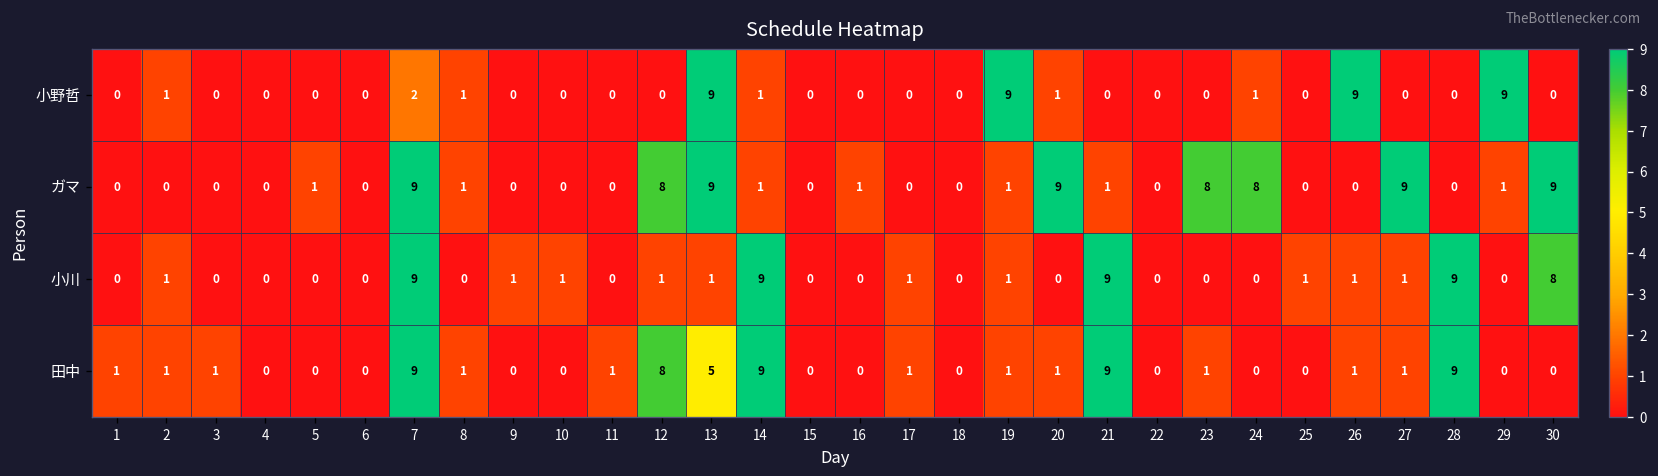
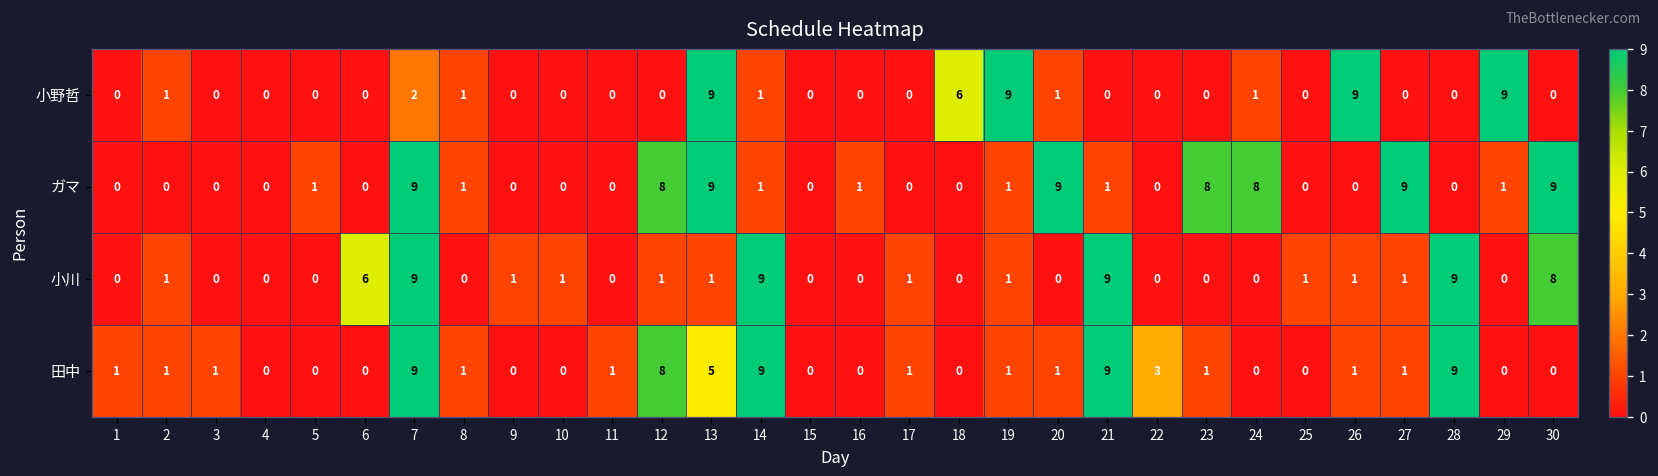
  {
    "小野哲": {
      "1": 0,
      "2": 1,
      "3": 0,
      "4": 0,
      "5": 0,
      "6": 0,
      "7": 2,
      "8": 1,
      "9": 0,
      "10": 0,
      "11": 0,
      "12": 0,
      "13": 9,
      "14": 1,
      "15": 0,
      "16": 0,
      "17": 0,
-     "18": 0,
+     "18": 6,
      "19": 9,
      "20": 1,
      "21": 0,
      "22": 0,
      "23": 0,
      "24": 1,
      "25": 0,
      "26": 9,
      "27": 0,
      "28": 0,
      "29": 9,
      "30": 0
    },
    "ガマ": {
      "1": 0,
      "2": 0,
      "3": 0,
      "4": 0,
      "5": 1,
      "6": 0,
      "7": 9,
      "8": 1,
      "9": 0,
      "10": 0,
      "11": 0,
      "12": 8,
      "13": 9,
      "14": 1,
      "15": 0,
      "16": 1,
      "17": 0,
      "18": 0,
      "19": 1,
      "20": 9,
      "21": 1,
      "22": 0,
      "23": 8,
      "24": 8,
      "25": 0,
      "26": 0,
      "27": 9,
      "28": 0,
      "29": 1,
      "30": 9
    },
    "小川": {
      "1": 0,
      "2": 1,
      "3": 0,
      "4": 0,
      "5": 0,
-     "6": 0,
+     "6": 6,
      "7": 9,
      "8": 0,
      "9": 1,
      "10": 1,
      "11": 0,
      "12": 1,
      "13": 1,
      "14": 9,
      "15": 0,
      "16": 0,
      "17": 1,
      "18": 0,
      "19": 1,
      "20": 0,
      "21": 9,
      "22": 0,
      "23": 0,
      "24": 0,
      "25": 1,
      "26": 1,
      "27": 1,
      "28": 9,
      "29": 0,
      "30": 8
    },
    "田中": {
      "1": 1,
      "2": 1,
      "3": 1,
      "4": 0,
      "5": 0,
      "6": 0,
      "7": 9,
      "8": 1,
      "9": 0,
      "10": 0,
      "11": 1,
      "12": 8,
      "13": 5,
      "14": 9,
      "15": 0,
      "16": 0,
      "17": 1,
      "18": 0,
      "19": 1,
      "20": 1,
      "21": 9,
-     "22": 0,
+     "22": 3,
      "23": 1,
      "24": 0,
      "25": 0,
      "26": 1,
      "27": 1,
      "28": 9,
      "29": 0,
      "30": 0
    }
  }
